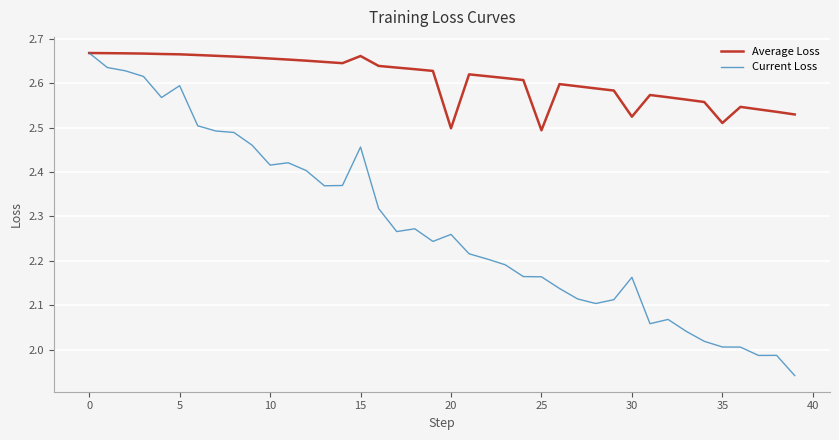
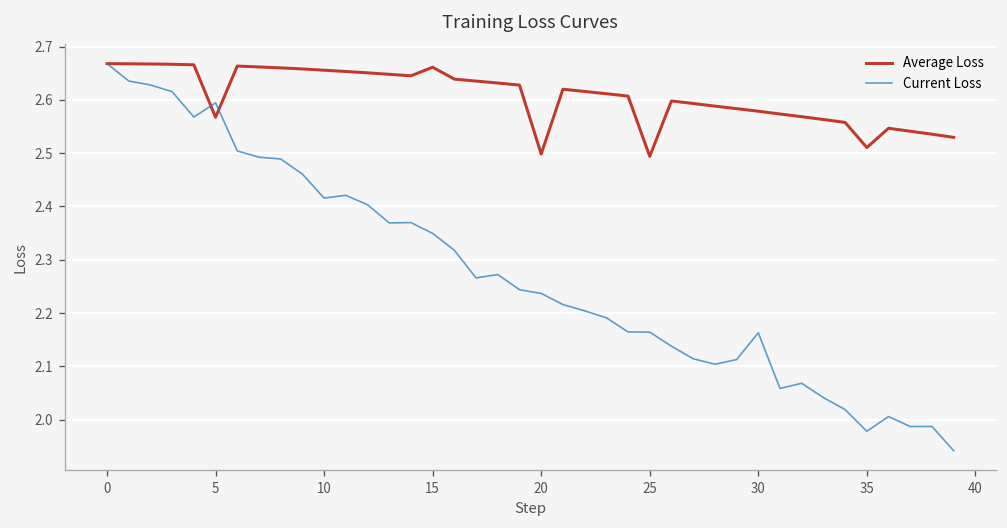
  {
    "Average Loss": {
-     "5": 2.67,
+     "5": 2.57,
      "10": 2.66,
      "15": 2.66,
      "20": 2.50,
      "25": 2.49,
-     "30": 2.52,
+     "30": 2.58,
      "35": 2.51
    },
    "Current Loss": {
      "5": 2.59,
      "10": 2.42,
-     "15": 2.46,
-     "20": 2.26,
+     "15": 2.35,
+     "20": 2.24,
      "25": 2.16,
      "30": 2.16,
-     "35": 2.01
+     "35": 1.98
    }
  }
